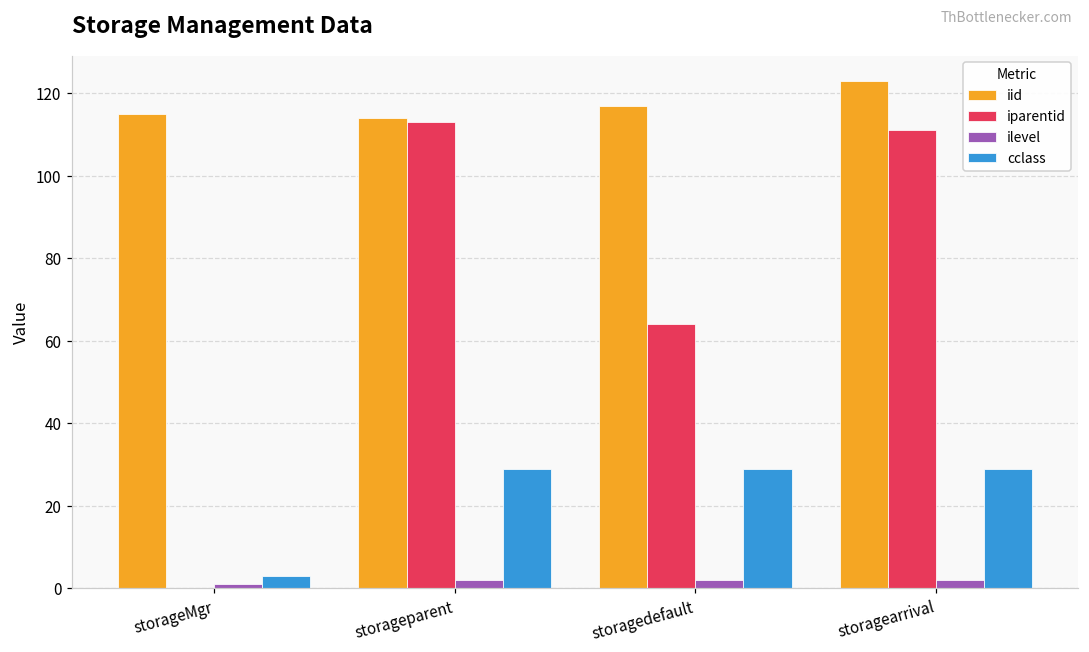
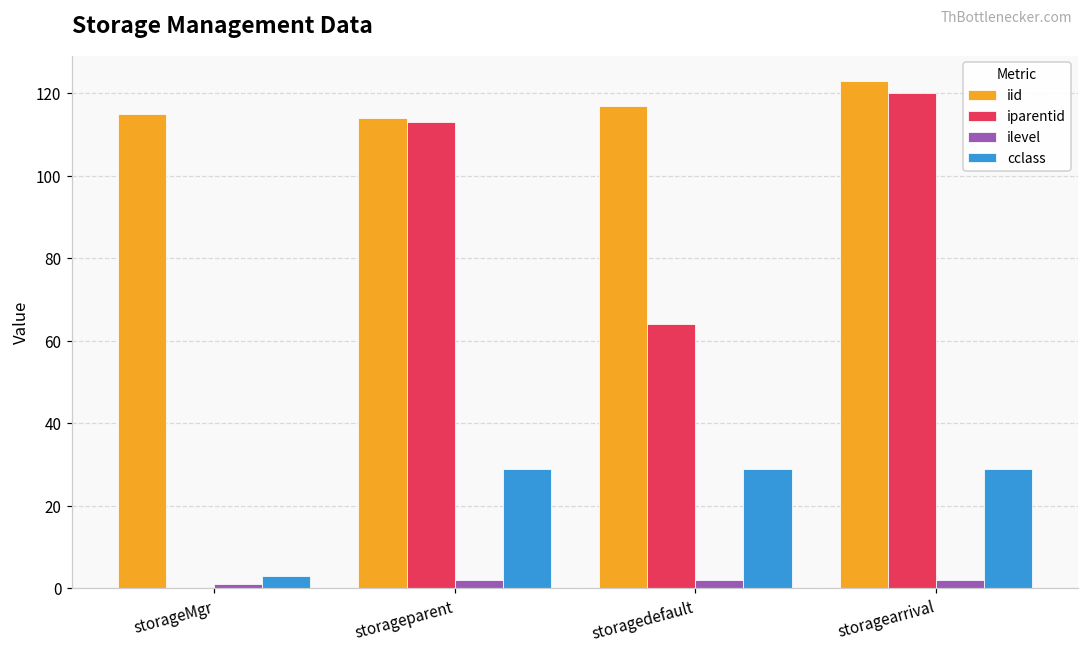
  {
    "iid": {
      "storageMgr": 115,
      "storageparent": 114,
      "storagedefault": 117,
      "storagearrival": 123
    },
    "iparentid": {
      "storageMgr": 0,
      "storageparent": 113,
      "storagedefault": 64,
-     "storagearrival": 111
+     "storagearrival": 120
    },
    "ilevel": {
      "storageMgr": 1,
      "storageparent": 2,
      "storagedefault": 2,
      "storagearrival": 2
    },
    "cclass": {
      "storageMgr": 3,
      "storageparent": 29,
      "storagedefault": 29,
      "storagearrival": 29
    }
  }
